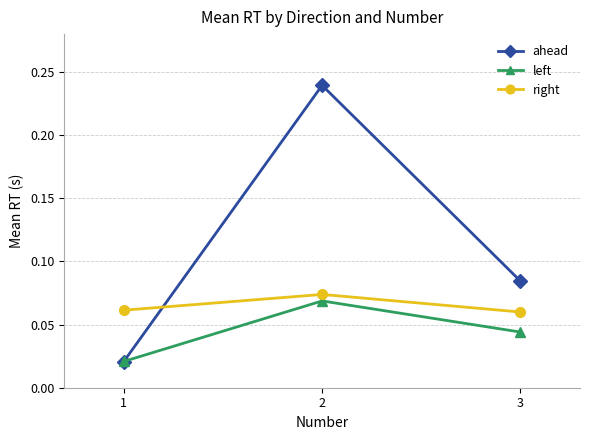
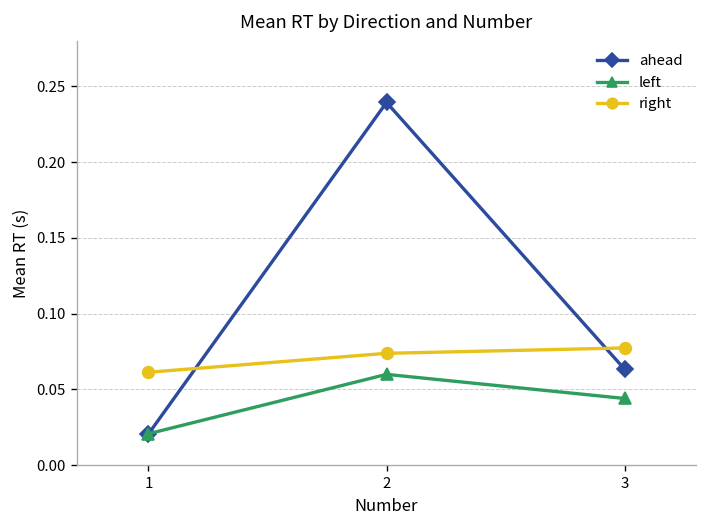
  {
    "ahead": {
      "2": 0.239,
-     "3": 0.084
+     "3": 0.063
    },
    "left": {
-     "2": 0.069,
+     "2": 0.060,
      "3": 0.044
    },
    "right": {
      "1": 0.061,
      "2": 0.074,
-     "3": 0.060
+     "3": 0.077
    }
  }
